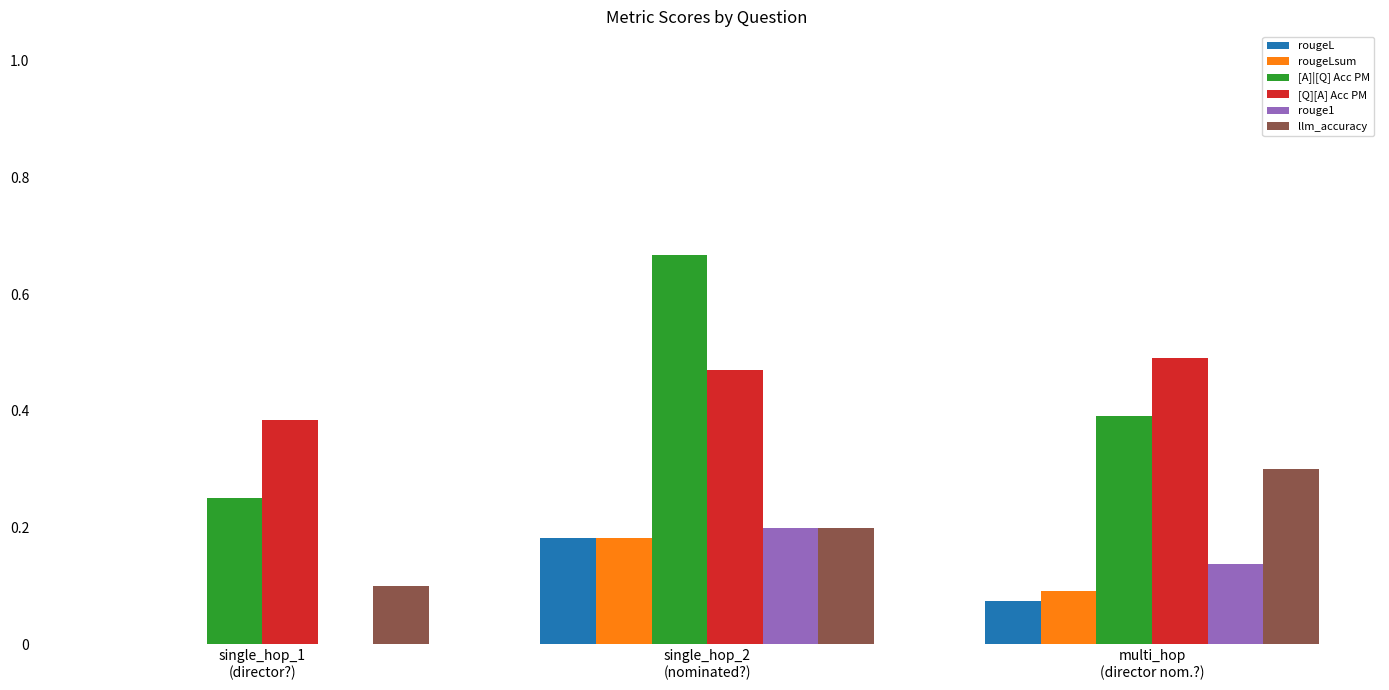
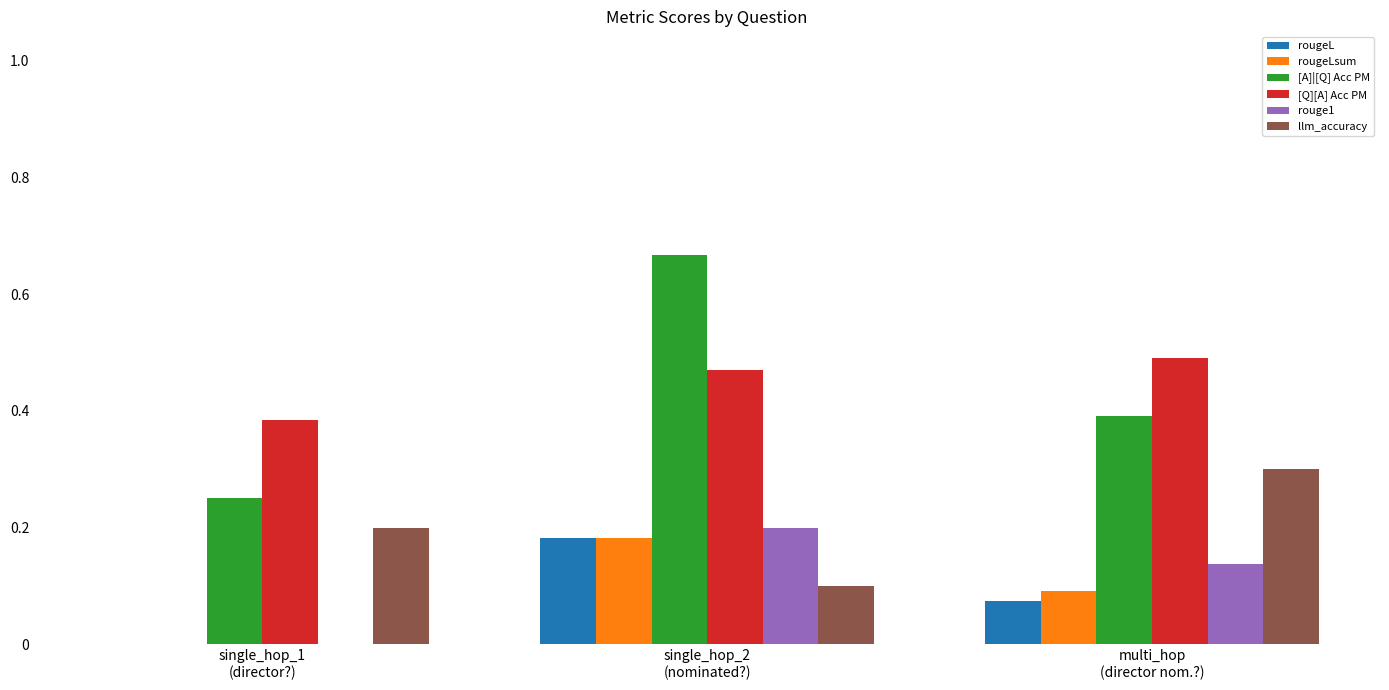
  {
    "rougeL": {
      "single_hop_1 (director?)": 0.0,
      "single_hop_2 (nominated?)": 0.18,
      "multi_hop (director nom.?)": 0.07
    },
    "rougeLsum": {
      "single_hop_1 (director?)": 0.0,
      "single_hop_2 (nominated?)": 0.18,
      "multi_hop (director nom.?)": 0.09
    },
    "[A]|[Q] Acc PM": {
      "single_hop_1 (director?)": 0.25,
      "single_hop_2 (nominated?)": 0.67,
      "multi_hop (director nom.?)": 0.39
    },
    "[Q][A] Acc PM": {
      "single_hop_1 (director?)": 0.38,
      "single_hop_2 (nominated?)": 0.47,
      "multi_hop (director nom.?)": 0.49
    },
    "rouge1": {
      "single_hop_1 (director?)": 0.0,
      "single_hop_2 (nominated?)": 0.2,
      "multi_hop (director nom.?)": 0.14
    },
    "llm_accuracy": {
-     "single_hop_1 (director?)": 0.1,
-     "single_hop_2 (nominated?)": 0.2,
+     "single_hop_1 (director?)": 0.2,
+     "single_hop_2 (nominated?)": 0.1,
      "multi_hop (director nom.?)": 0.3
    }
  }
